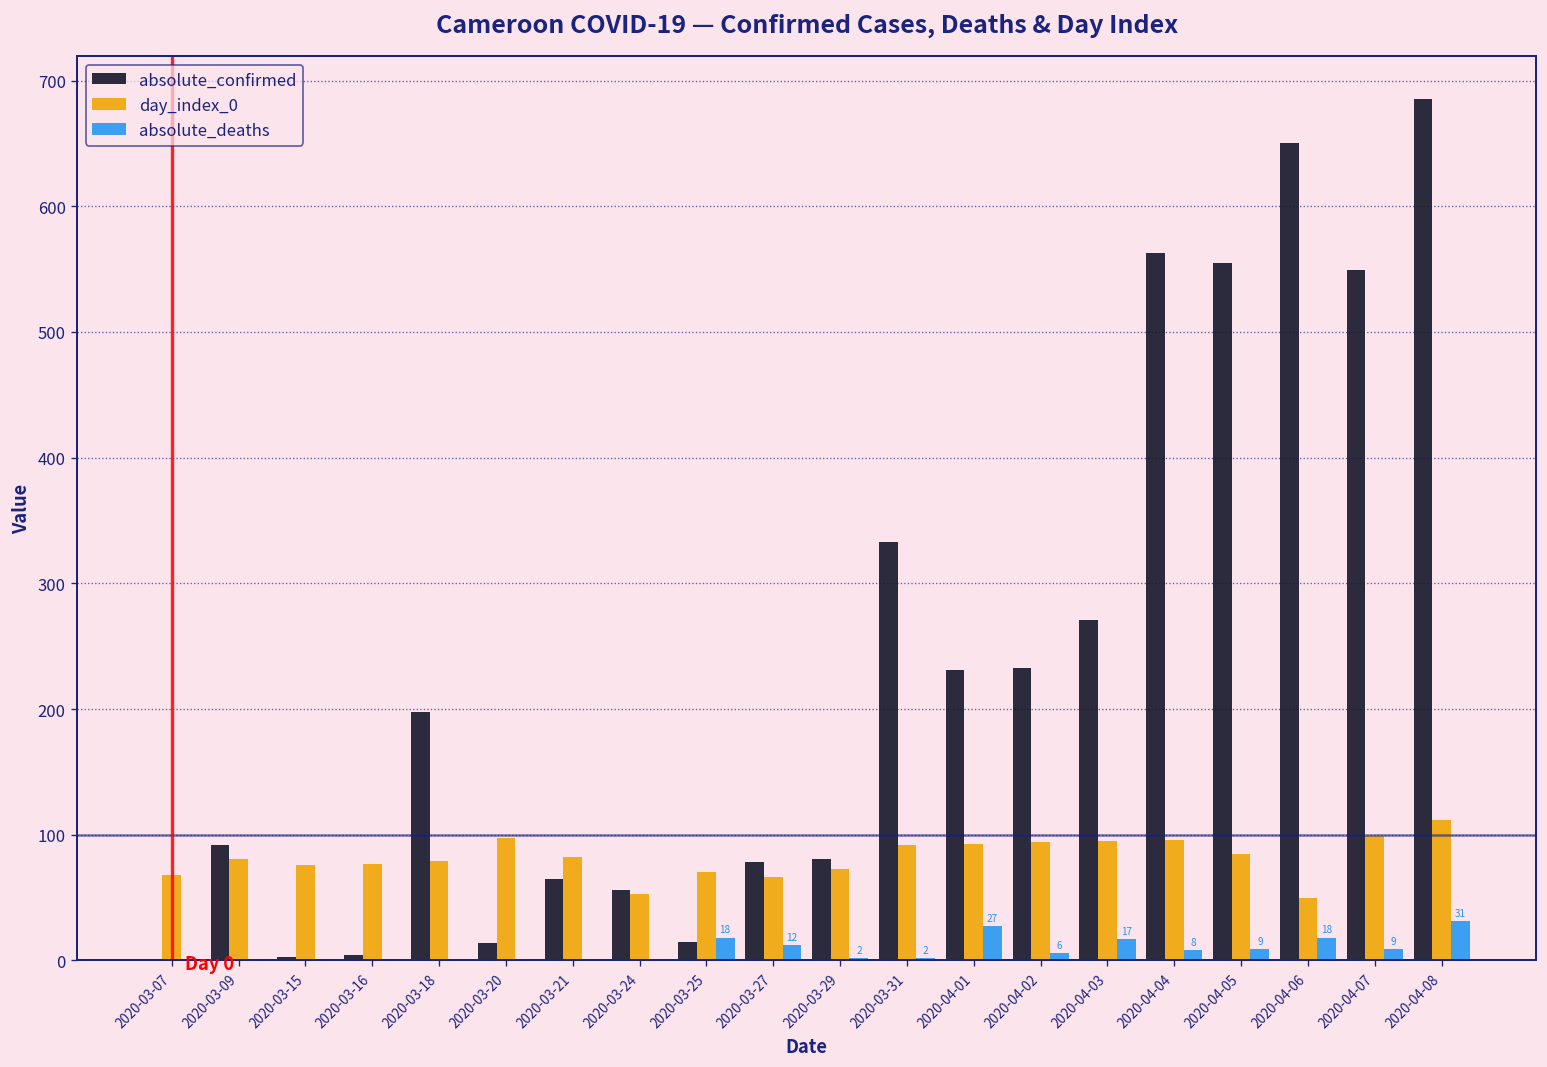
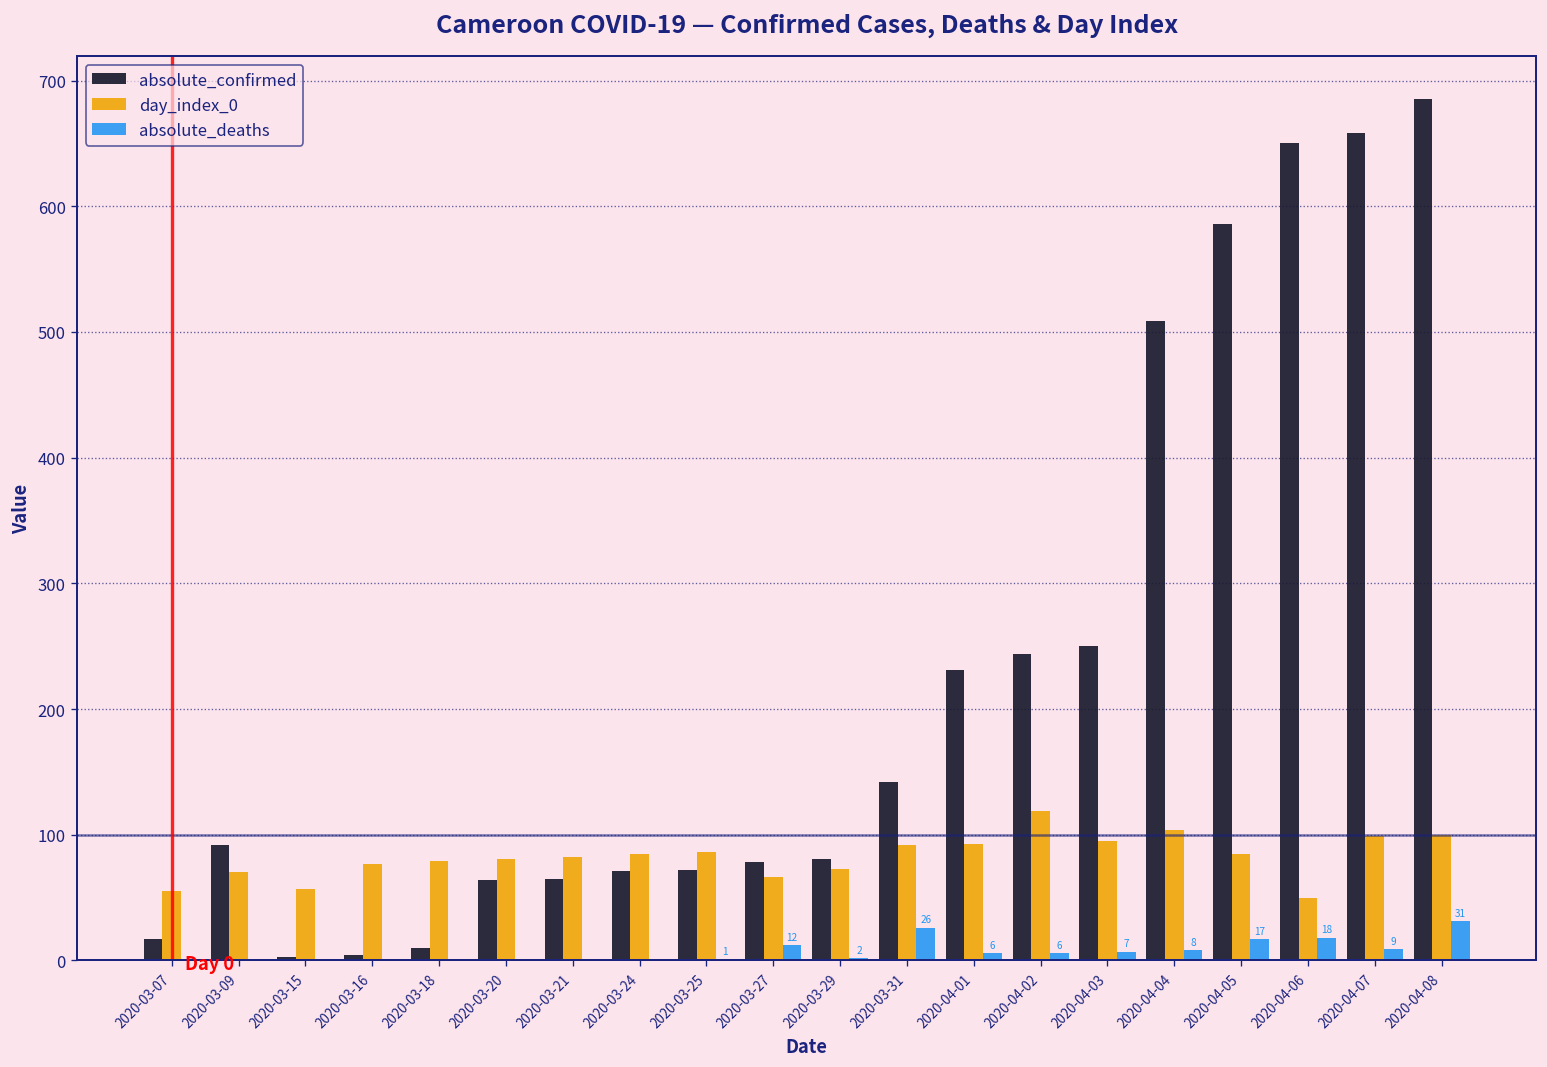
  {
    "absolute_confirmed": {
-     "2020-03-07": 1,
+     "2020-03-07": 17,
      "2020-03-09": 92,
      "2020-03-15": 3,
      "2020-03-16": 4,
-     "2020-03-18": 198,
-     "2020-03-20": 14,
+     "2020-03-18": 10,
+     "2020-03-20": 64,
      "2020-03-21": 65,
-     "2020-03-24": 56,
-     "2020-03-25": 15,
+     "2020-03-24": 71,
+     "2020-03-25": 72,
      "2020-03-27": 78,
      "2020-03-29": 81,
-     "2020-03-31": 333,
+     "2020-03-31": 142,
      "2020-04-01": 231,
-     "2020-04-02": 233,
-     "2020-04-03": 271,
-     "2020-04-04": 563,
-     "2020-04-05": 555,
+     "2020-04-02": 244,
+     "2020-04-03": 250,
+     "2020-04-04": 509,
+     "2020-04-05": 586,
      "2020-04-06": 650,
-     "2020-04-07": 549,
+     "2020-04-07": 658,
      "2020-04-08": 685
    },
    "day_index_0": {
-     "2020-03-07": 68,
-     "2020-03-09": 81,
-     "2020-03-15": 76,
+     "2020-03-07": 55,
+     "2020-03-09": 70,
+     "2020-03-15": 57,
      "2020-03-16": 77,
      "2020-03-18": 79,
-     "2020-03-20": 97,
+     "2020-03-20": 81,
      "2020-03-21": 82,
-     "2020-03-24": 53,
-     "2020-03-25": 70,
+     "2020-03-24": 85,
+     "2020-03-25": 86,
      "2020-03-27": 66,
      "2020-03-29": 73,
      "2020-03-31": 92,
      "2020-04-01": 93,
-     "2020-04-02": 94,
+     "2020-04-02": 119,
      "2020-04-03": 95,
-     "2020-04-04": 96,
+     "2020-04-04": 104,
      "2020-04-05": 85,
      "2020-04-06": 50,
      "2020-04-07": 99,
-     "2020-04-08": 112
+     "2020-04-08": 100
    },
    "absolute_deaths": {
      "2020-03-07": 0,
-     "2020-03-25": 18,
+     "2020-03-25": 1,
      "2020-03-27": 12,
      "2020-03-29": 2,
-     "2020-03-31": 2,
-     "2020-04-01": 27,
+     "2020-03-31": 26,
+     "2020-04-01": 6,
      "2020-04-02": 6,
-     "2020-04-03": 17,
+     "2020-04-03": 7,
      "2020-04-04": 8,
-     "2020-04-05": 9,
+     "2020-04-05": 17,
      "2020-04-06": 18,
      "2020-04-07": 9,
      "2020-04-08": 31
    }
  }
